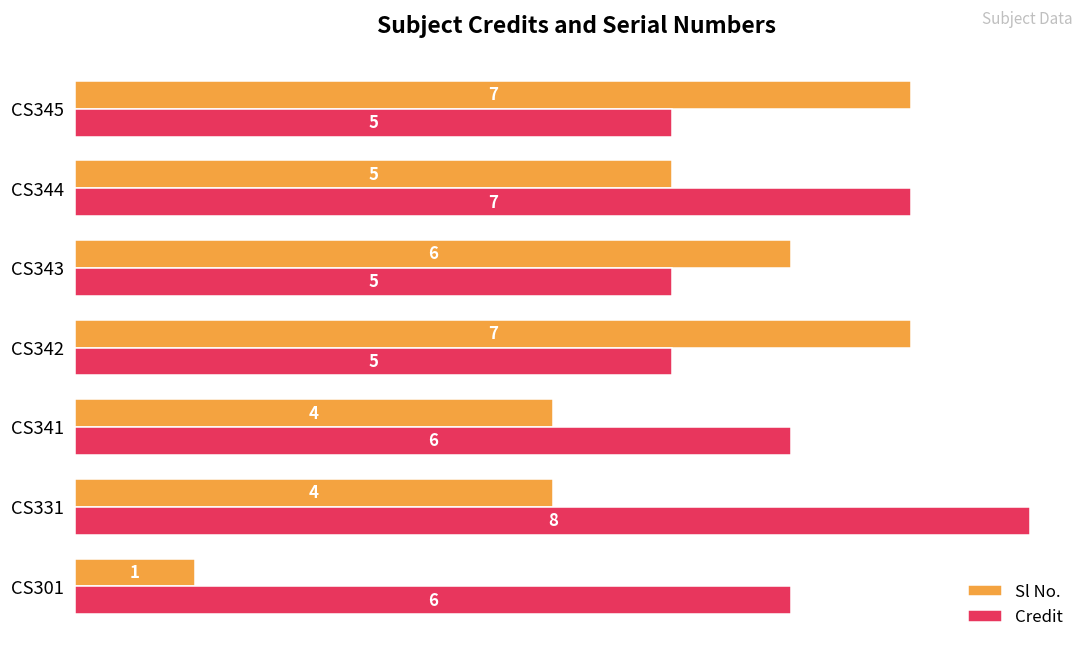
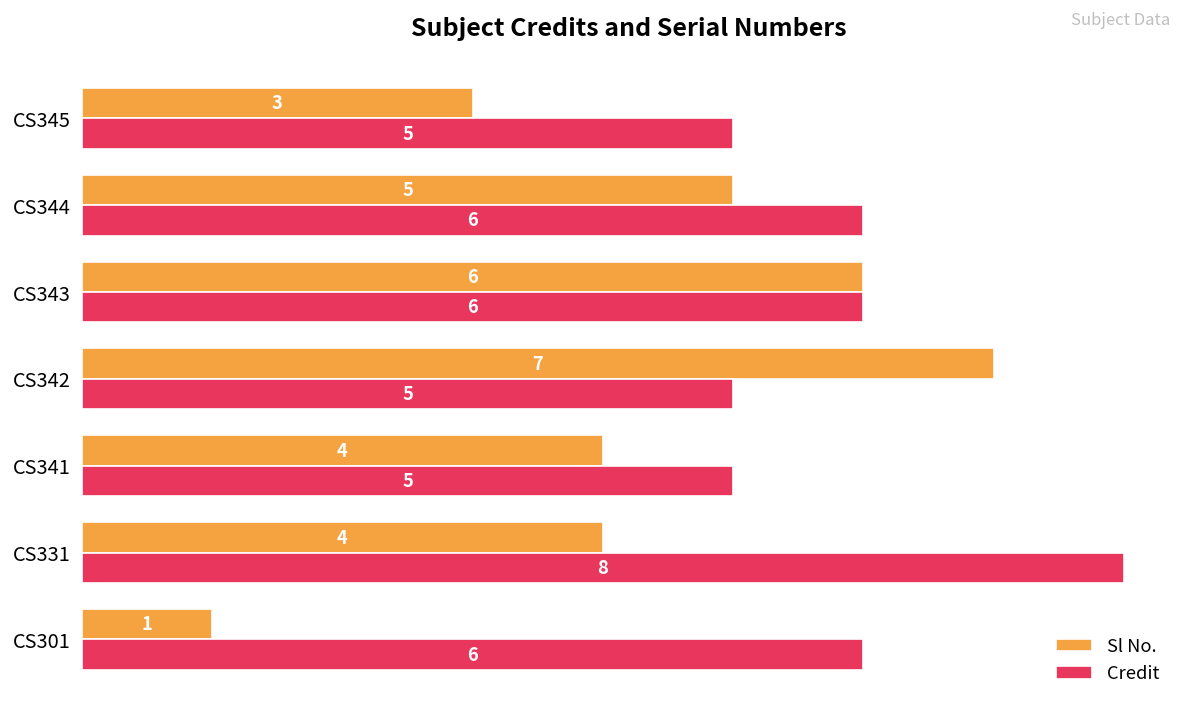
  {
    "Sl No.": {
-     "CS345": 7,
+     "CS345": 3,
      "CS344": 5,
      "CS343": 6,
      "CS342": 7,
      "CS341": 4,
      "CS331": 4,
      "CS301": 1
    },
    "Credit": {
      "CS345": 5,
-     "CS344": 7,
-     "CS343": 5,
+     "CS344": 6,
+     "CS343": 6,
      "CS342": 5,
-     "CS341": 6,
+     "CS341": 5,
      "CS331": 8,
      "CS301": 6
    }
  }
